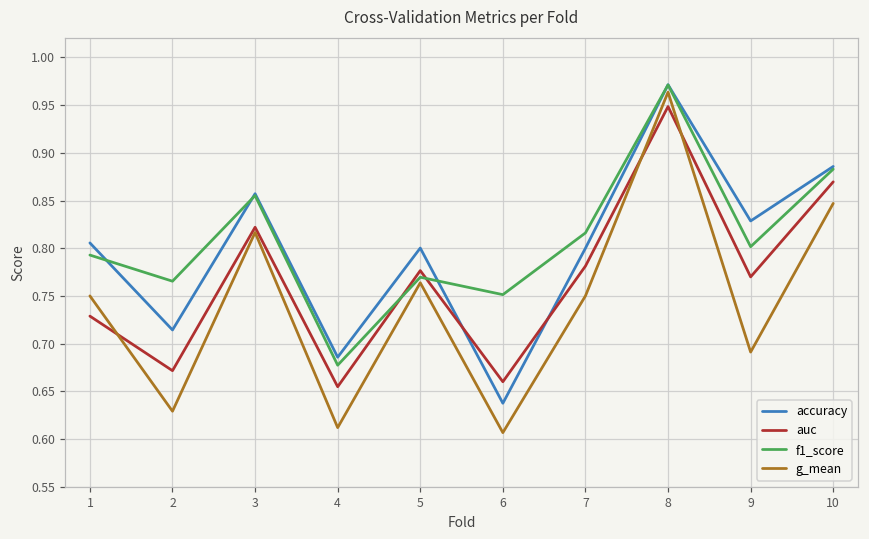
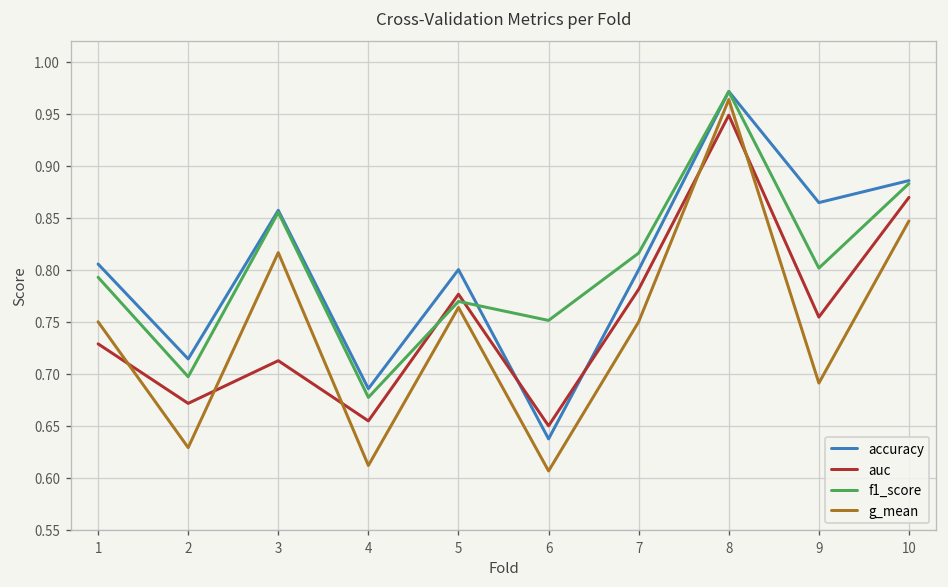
  {
    "accuracy": {
      "1": 0.81,
      "2": 0.71,
      "4": 0.69,
      "5": 0.80,
      "6": 0.64,
      "7": 0.80,
-     "9": 0.83
+     "9": 0.86
    },
    "auc": {
      "1": 0.73,
      "2": 0.67,
-     "3": 0.82,
+     "3": 0.71,
      "4": 0.65,
      "5": 0.78,
-     "6": 0.66,
+     "6": 0.65,
      "7": 0.78,
      "8": 0.95,
-     "9": 0.77,
+     "9": 0.75,
      "10": 0.87
    },
    "f1_score": {
      "1": 0.79,
-     "2": 0.77,
+     "2": 0.70,
      "4": 0.68,
      "5": 0.77,
      "6": 0.75,
      "7": 0.82,
      "9": 0.80
    },
    "g_mean": {
      "1": 0.75,
      "2": 0.63,
      "3": 0.82,
      "4": 0.61,
      "5": 0.76,
      "6": 0.61,
      "7": 0.75,
      "8": 0.96,
      "9": 0.69,
      "10": 0.85
    }
  }
